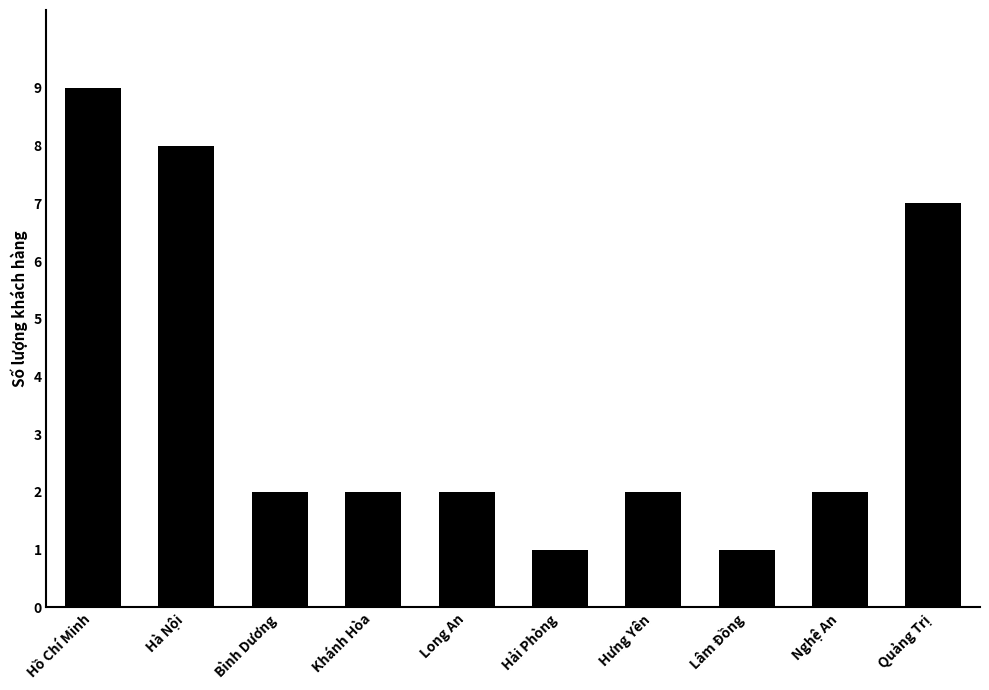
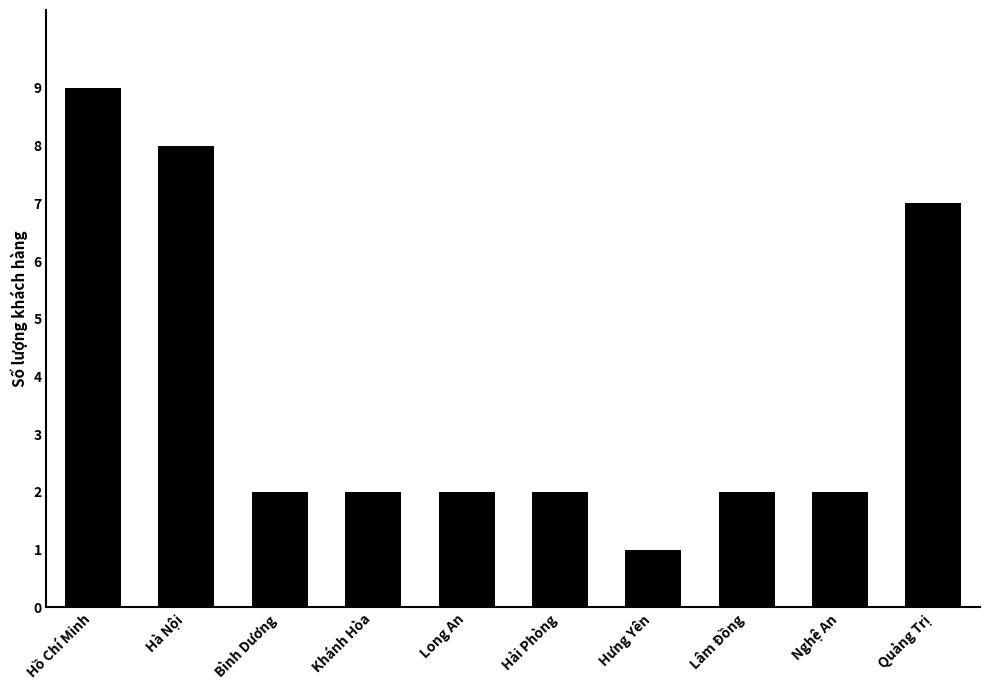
  {
    "Hồ Chí Minh": 9,
    "Hà Nội": 8,
    "Bình Dương": 2,
    "Khánh Hòa": 2,
    "Long An": 2,
-   "Hải Phòng": 1,
-   "Hưng Yên": 2,
-   "Lâm Đồng": 1,
+   "Hải Phòng": 2,
+   "Hưng Yên": 1,
+   "Lâm Đồng": 2,
    "Nghệ An": 2,
    "Quảng Trị": 7
  }
